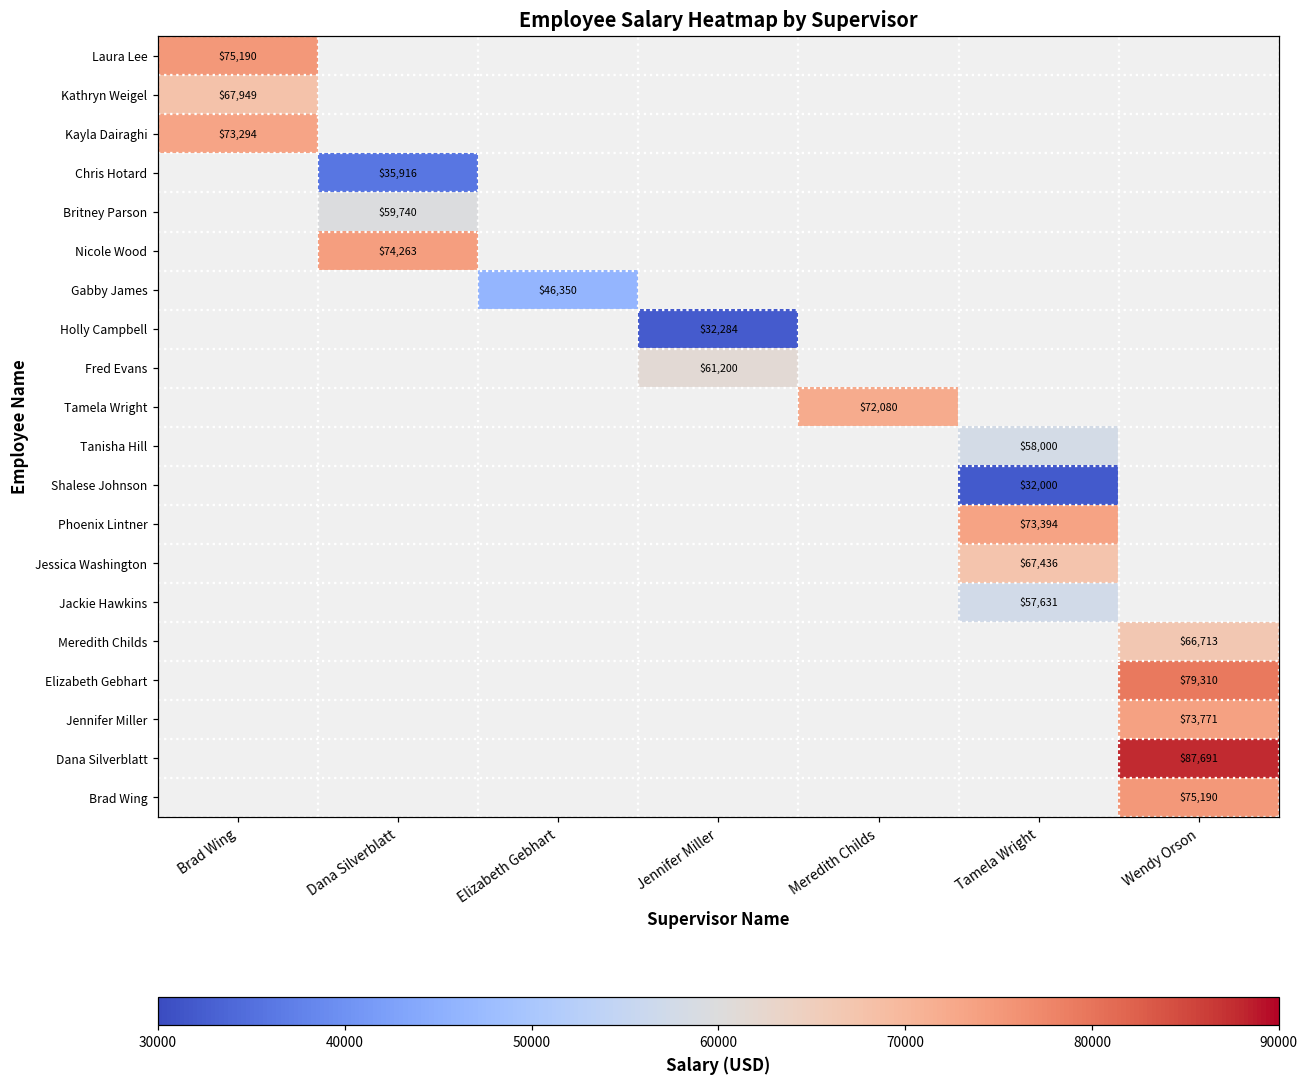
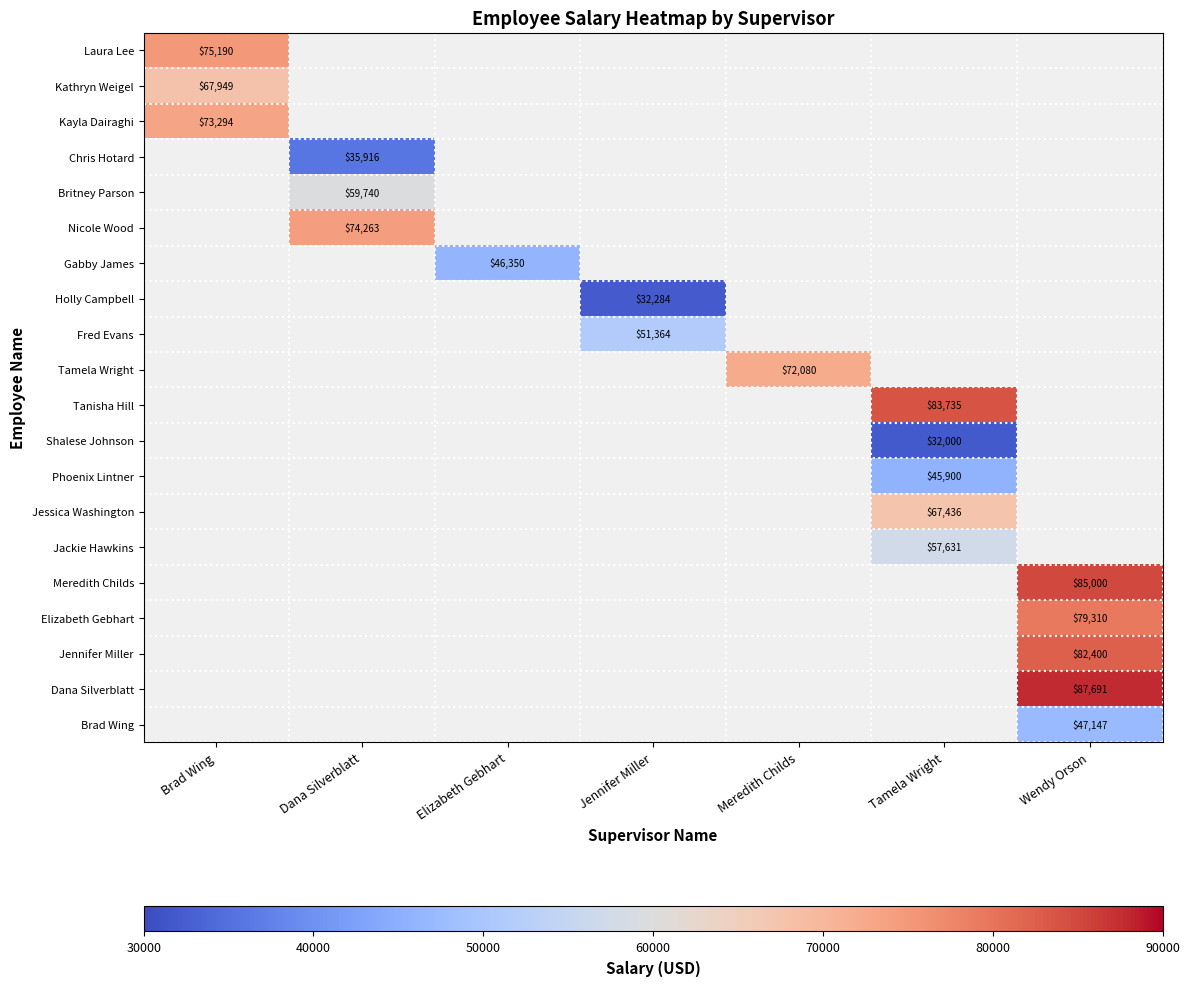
  {
    "Laura Lee": {
      "Brad Wing": "$75,190"
    },
    "Kathryn Weigel": {
      "Brad Wing": "$67,949"
    },
    "Kayla Dairaghi": {
      "Brad Wing": "$73,294"
    },
    "Chris Hotard": {
      "Dana Silverblatt": "$35,916"
    },
    "Britney Parson": {
      "Dana Silverblatt": "$59,740"
    },
    "Nicole Wood": {
      "Dana Silverblatt": "$74,263"
    },
    "Gabby James": {
      "Elizabeth Gebhart": "$46,350"
    },
    "Holly Campbell": {
      "Jennifer Miller": "$32,284"
    },
    "Fred Evans": {
-     "Jennifer Miller": "$61,200"
+     "Jennifer Miller": "$51,364"
    },
    "Tamela Wright": {
      "Meredith Childs": "$72,080"
    },
    "Tanisha Hill": {
-     "Tamela Wright": "$58,000"
+     "Tamela Wright": "$83,735"
    },
    "Shalese Johnson": {
      "Tamela Wright": "$32,000"
    },
    "Phoenix Lintner": {
-     "Tamela Wright": "$73,394"
+     "Tamela Wright": "$45,900"
    },
    "Jessica Washington": {
      "Tamela Wright": "$67,436"
    },
    "Jackie Hawkins": {
      "Tamela Wright": "$57,631"
    },
    "Meredith Childs": {
-     "Wendy Orson": "$66,713"
+     "Wendy Orson": "$85,000"
    },
    "Elizabeth Gebhart": {
      "Wendy Orson": "$79,310"
    },
    "Jennifer Miller": {
-     "Wendy Orson": "$73,771"
+     "Wendy Orson": "$82,400"
    },
    "Dana Silverblatt": {
      "Wendy Orson": "$87,691"
    },
    "Brad Wing": {
-     "Wendy Orson": "$75,190"
+     "Wendy Orson": "$47,147"
    }
  }
